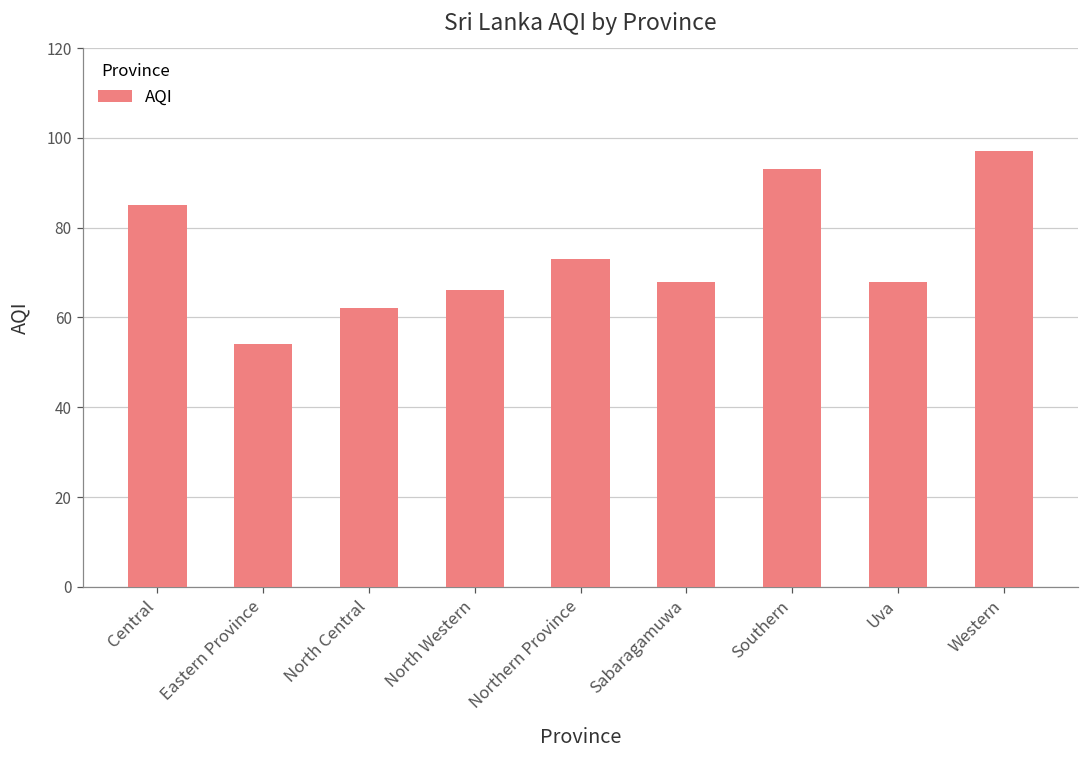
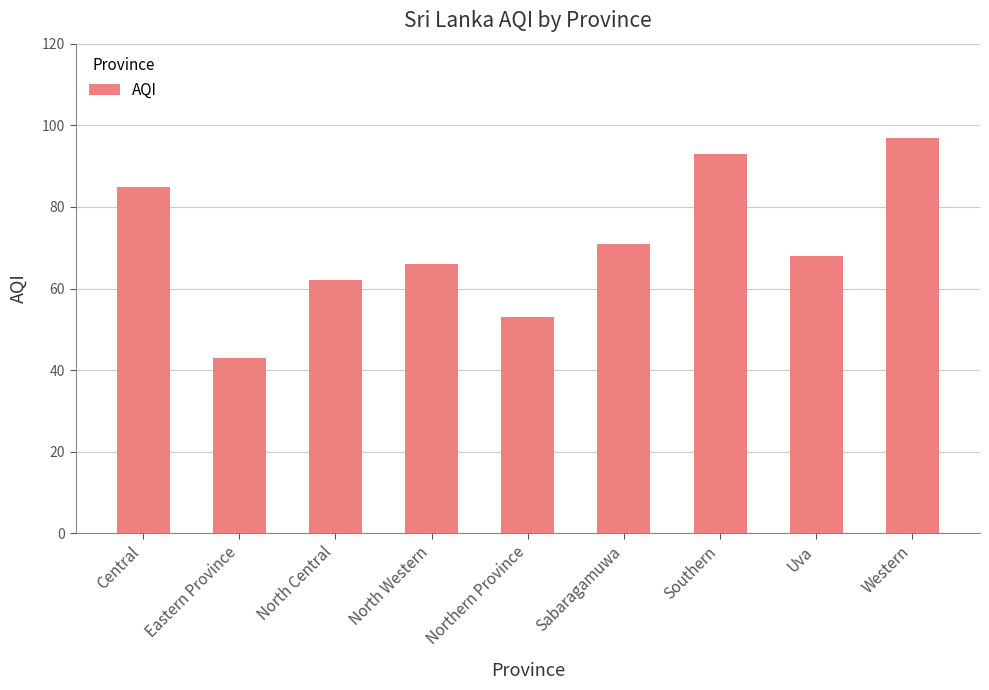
  {
    "Central": 85,
-   "Eastern Province": 54,
+   "Eastern Province": 43,
    "North Central": 62,
    "North Western": 66,
-   "Northern Province": 73,
-   "Sabaragamuwa": 68,
+   "Northern Province": 53,
+   "Sabaragamuwa": 71,
    "Southern": 93,
    "Uva": 68,
    "Western": 97
  }
